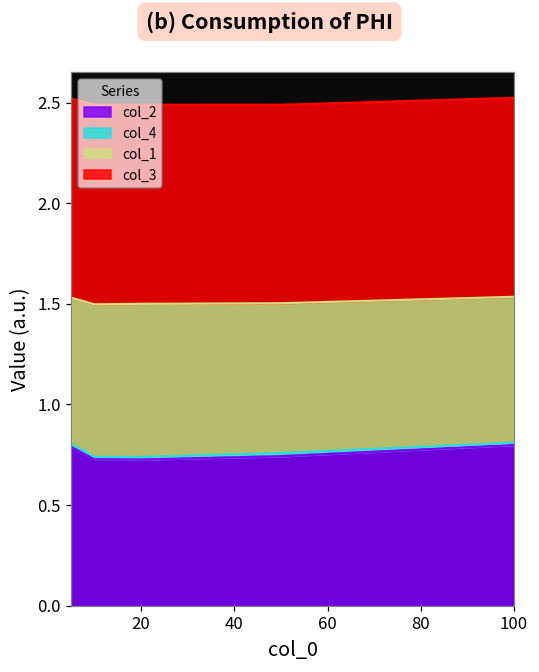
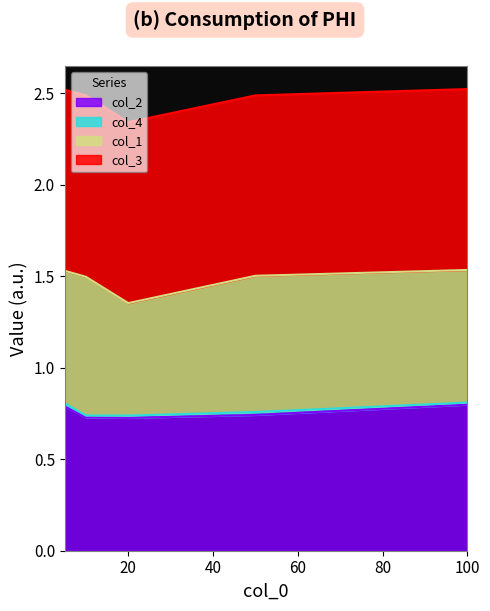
  {
    "col_1": {
-     "20": 0.76,
+     "20": 0.61,
      "100": 0.73
    },
    "col_3": {
      "100": 0.99
    }
  }
